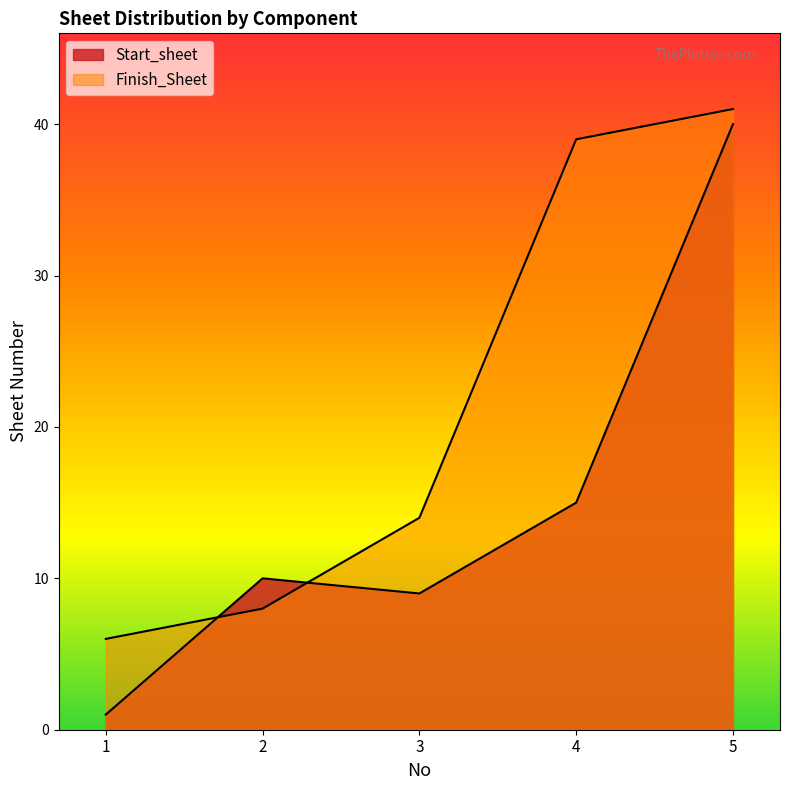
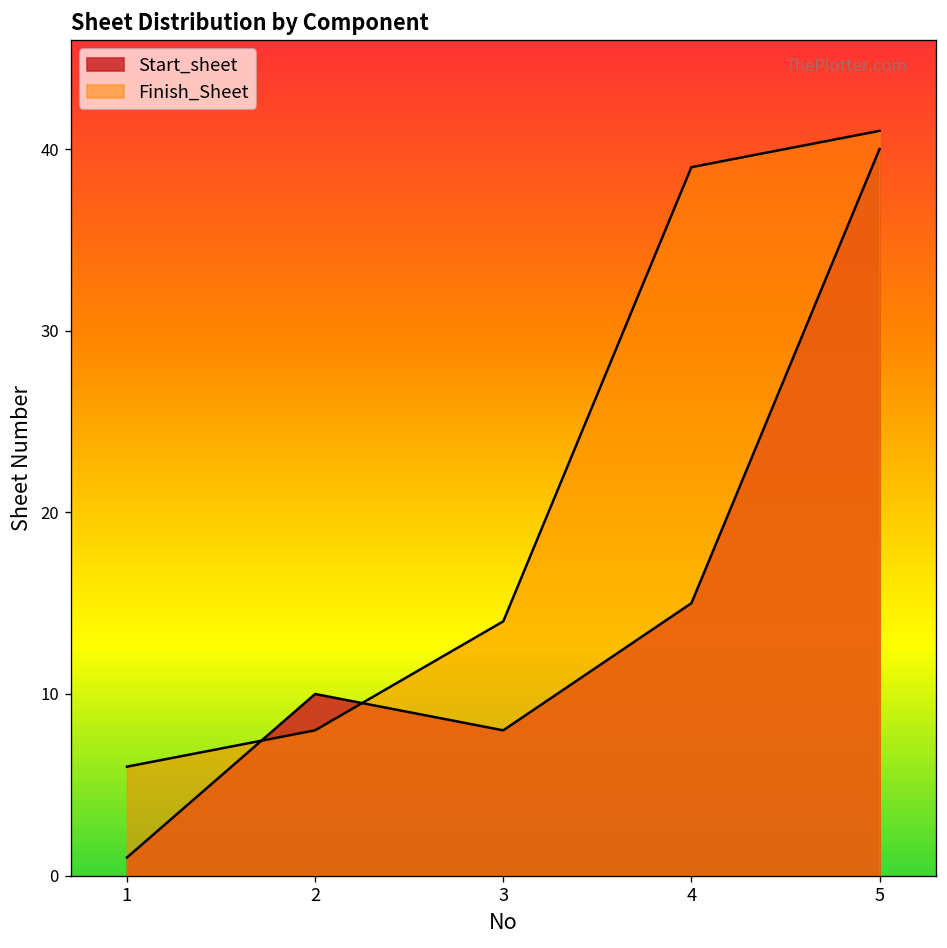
  {
    "Start_sheet": {
      "1": 1,
      "2": 10,
-     "3": 9,
+     "3": 8,
      "4": 15,
      "5": 40
    },
    "Finish_Sheet": {
      "1": 6,
      "2": 8,
      "3": 14,
      "4": 39,
      "5": 41
    }
  }
